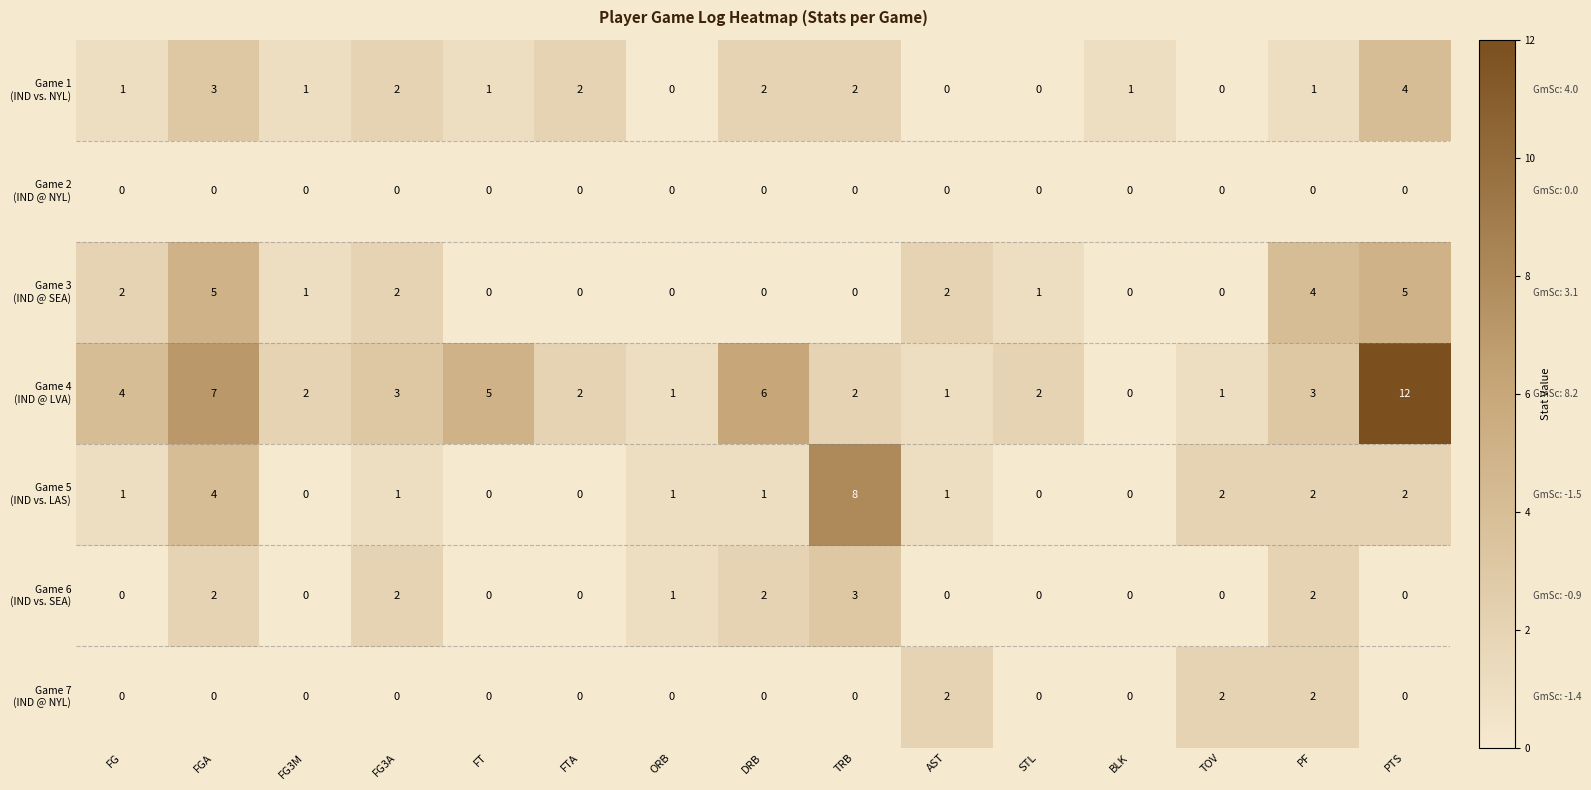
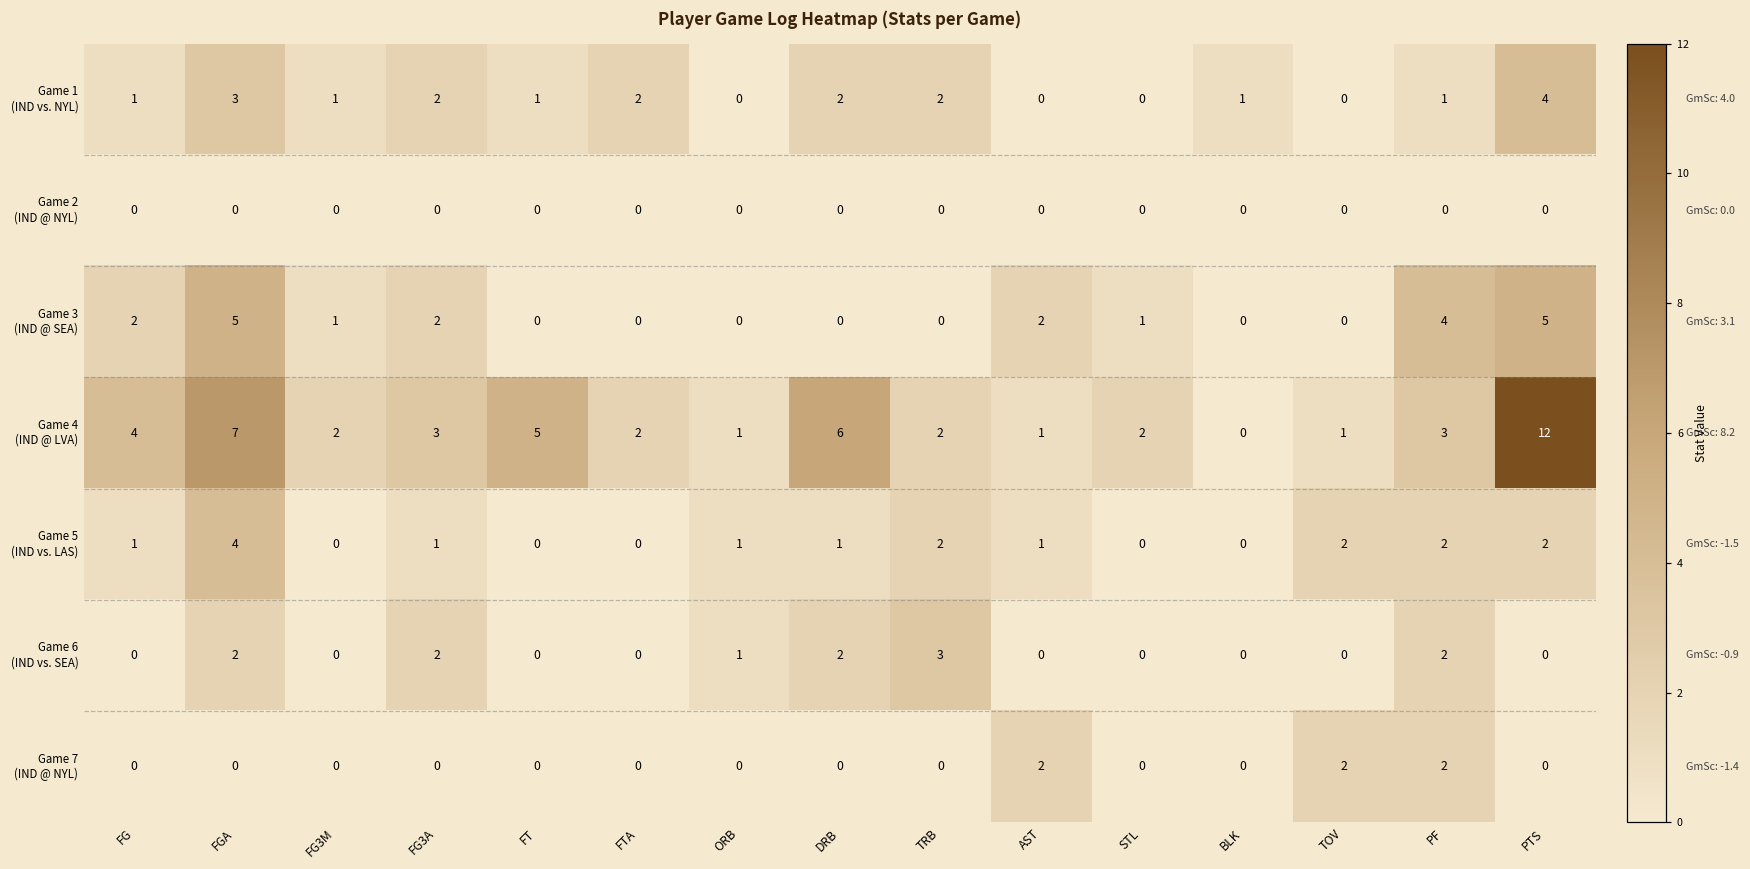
  {
    "Game 1 (IND vs. NYL)": {
      "FG": 1,
      "FGA": 3,
      "FG3M": 1,
      "FG3A": 2,
      "FT": 1,
      "FTA": 2,
      "ORB": 0,
      "DRB": 2,
      "TRB": 2,
      "AST": 0,
      "STL": 0,
      "BLK": 1,
      "TOV": 0,
      "PF": 1,
      "PTS": 4
    },
    "Game 2 (IND @ NYL)": {
      "FG": 0,
      "FGA": 0,
      "FG3M": 0,
      "FG3A": 0,
      "FT": 0,
      "FTA": 0,
      "ORB": 0,
      "DRB": 0,
      "TRB": 0,
      "AST": 0,
      "STL": 0,
      "BLK": 0,
      "TOV": 0,
      "PF": 0,
      "PTS": 0
    },
    "Game 3 (IND @ SEA)": {
      "FG": 2,
      "FGA": 5,
      "FG3M": 1,
      "FG3A": 2,
      "FT": 0,
      "FTA": 0,
      "ORB": 0,
      "DRB": 0,
      "TRB": 0,
      "AST": 2,
      "STL": 1,
      "BLK": 0,
      "TOV": 0,
      "PF": 4,
      "PTS": 5
    },
    "Game 4 (IND @ LVA)": {
      "FG": 4,
      "FGA": 7,
      "FG3M": 2,
      "FG3A": 3,
      "FT": 5,
      "FTA": 2,
      "ORB": 1,
      "DRB": 6,
      "TRB": 2,
      "AST": 1,
      "STL": 2,
      "BLK": 0,
      "TOV": 1,
      "PF": 3,
      "PTS": 12
    },
    "Game 5 (IND vs. LAS)": {
      "FG": 1,
      "FGA": 4,
      "FG3M": 0,
      "FG3A": 1,
      "FT": 0,
      "FTA": 0,
      "ORB": 1,
      "DRB": 1,
-     "TRB": 8,
+     "TRB": 2,
      "AST": 1,
      "STL": 0,
      "BLK": 0,
      "TOV": 2,
      "PF": 2,
      "PTS": 2
    },
    "Game 6 (IND vs. SEA)": {
      "FG": 0,
      "FGA": 2,
      "FG3M": 0,
      "FG3A": 2,
      "FT": 0,
      "FTA": 0,
      "ORB": 1,
      "DRB": 2,
      "TRB": 3,
      "AST": 0,
      "STL": 0,
      "BLK": 0,
      "TOV": 0,
      "PF": 2,
      "PTS": 0
    },
    "Game 7 (IND @ NYL)": {
      "FG": 0,
      "FGA": 0,
      "FG3M": 0,
      "FG3A": 0,
      "FT": 0,
      "FTA": 0,
      "ORB": 0,
      "DRB": 0,
      "TRB": 0,
      "AST": 2,
      "STL": 0,
      "BLK": 0,
      "TOV": 2,
      "PF": 2,
      "PTS": 0
    }
  }
